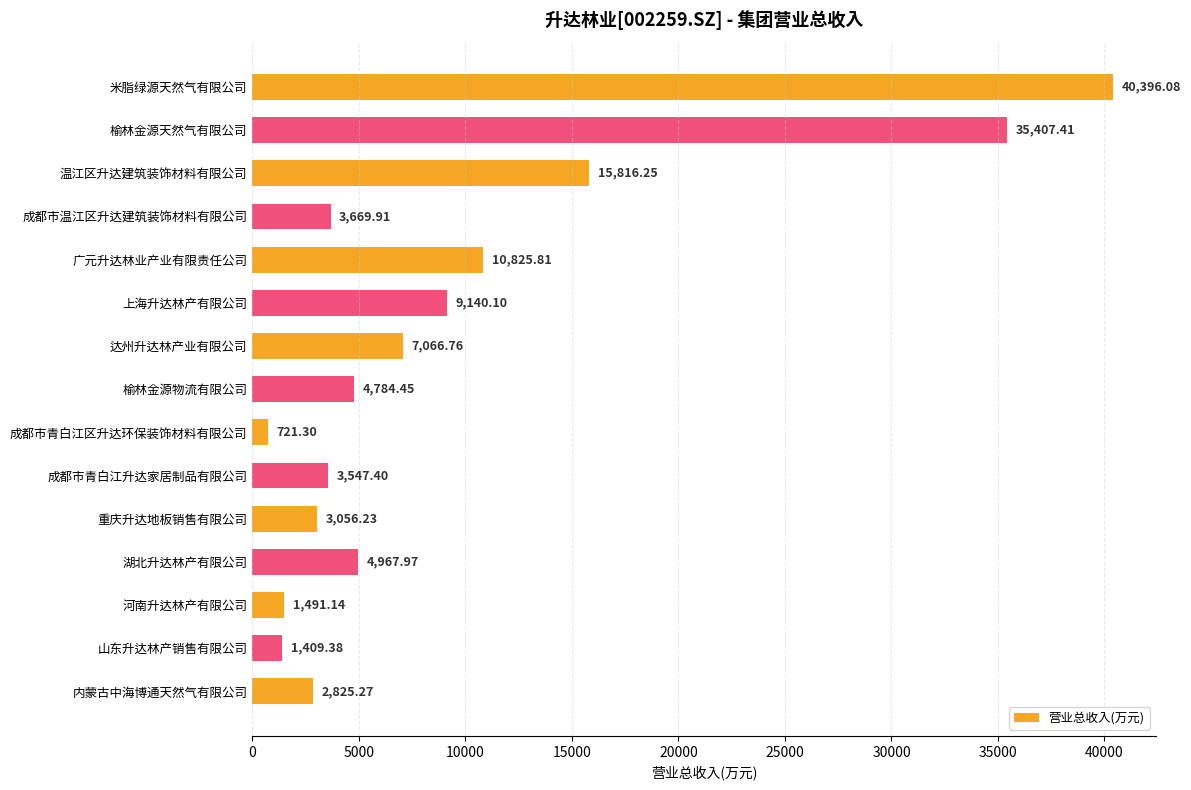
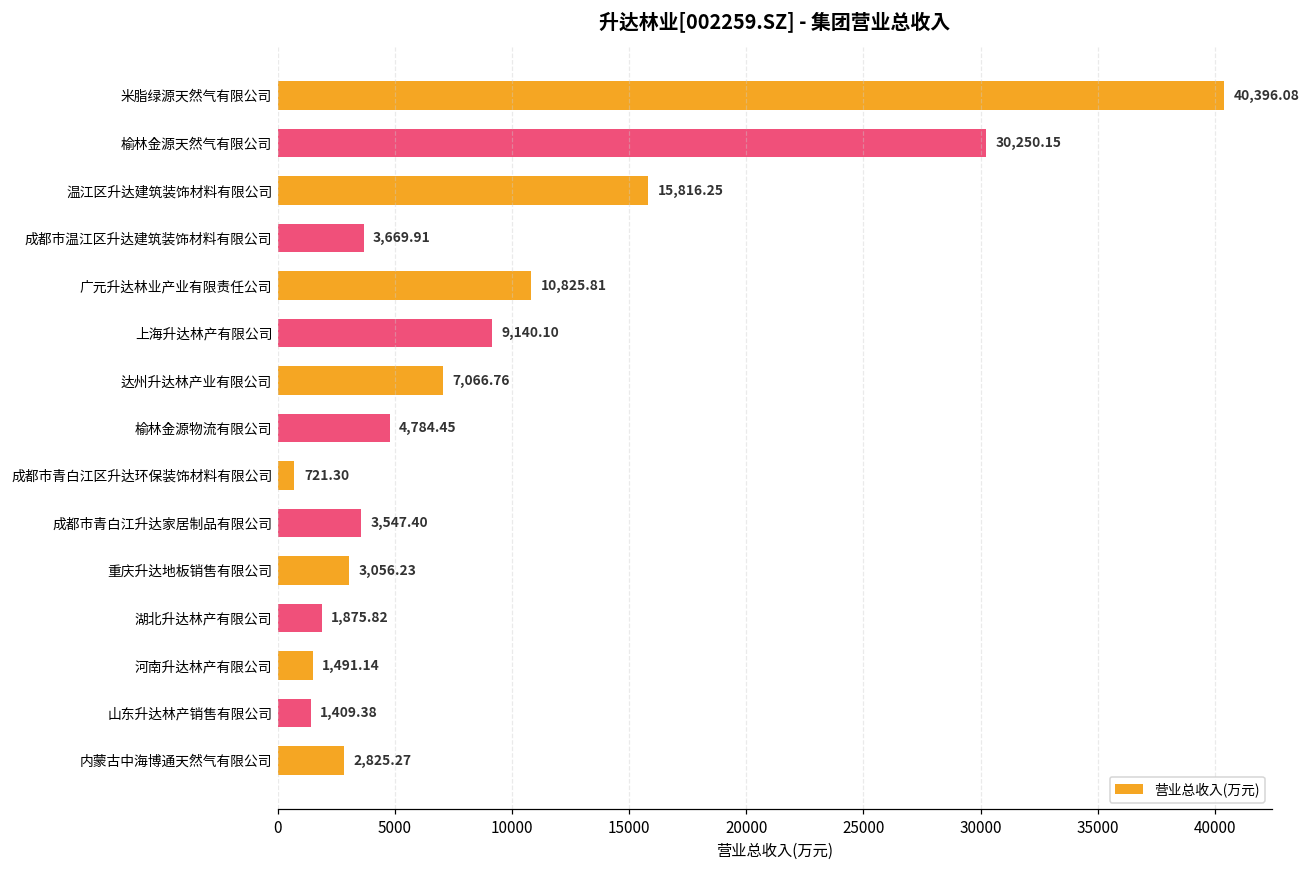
  {
    "米脂绿源天然气有限公司": "40,396.08",
-   "榆林金源天然气有限公司": "35,407.41",
+   "榆林金源天然气有限公司": "30,250.15",
    "温江区升达建筑装饰材料有限公司": "15,816.25",
    "成都市温江区升达建筑装饰材料有限公司": "3,669.91",
    "广元升达林业产业有限责任公司": "10,825.81",
    "上海升达林产有限公司": "9,140.10",
    "达州升达林产业有限公司": "7,066.76",
    "榆林金源物流有限公司": "4,784.45",
    "成都市青白江区升达环保装饰材料有限公司": "721.30",
    "成都市青白江升达家居制品有限公司": "3,547.40",
    "重庆升达地板销售有限公司": "3,056.23",
-   "湖北升达林产有限公司": "4,967.97",
+   "湖北升达林产有限公司": "1,875.82",
    "河南升达林产有限公司": "1,491.14",
    "山东升达林产销售有限公司": "1,409.38",
    "内蒙古中海博通天然气有限公司": "2,825.27"
  }
